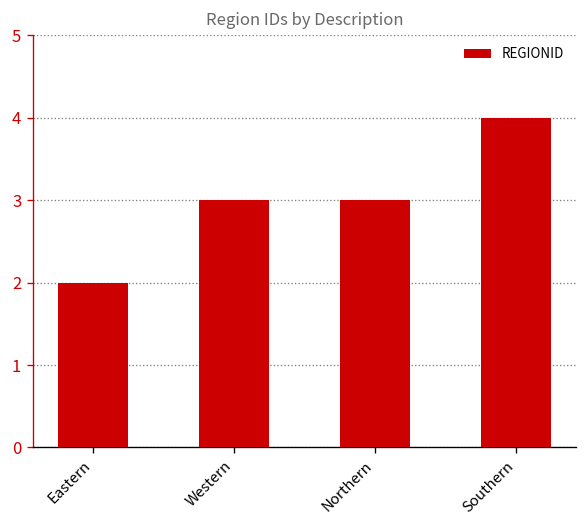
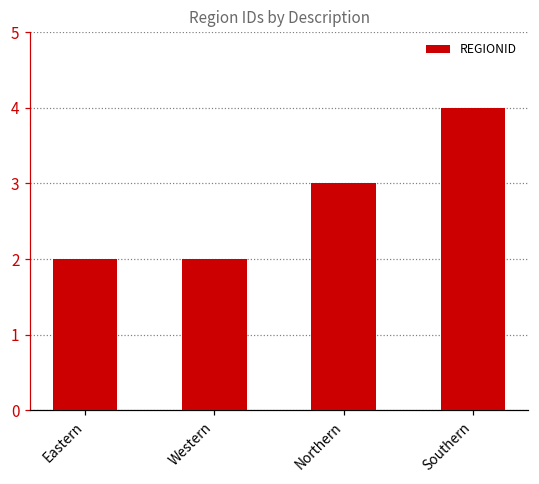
  {
    "Eastern": 2,
-   "Western": 3,
+   "Western": 2,
    "Northern": 3,
    "Southern": 4
  }
